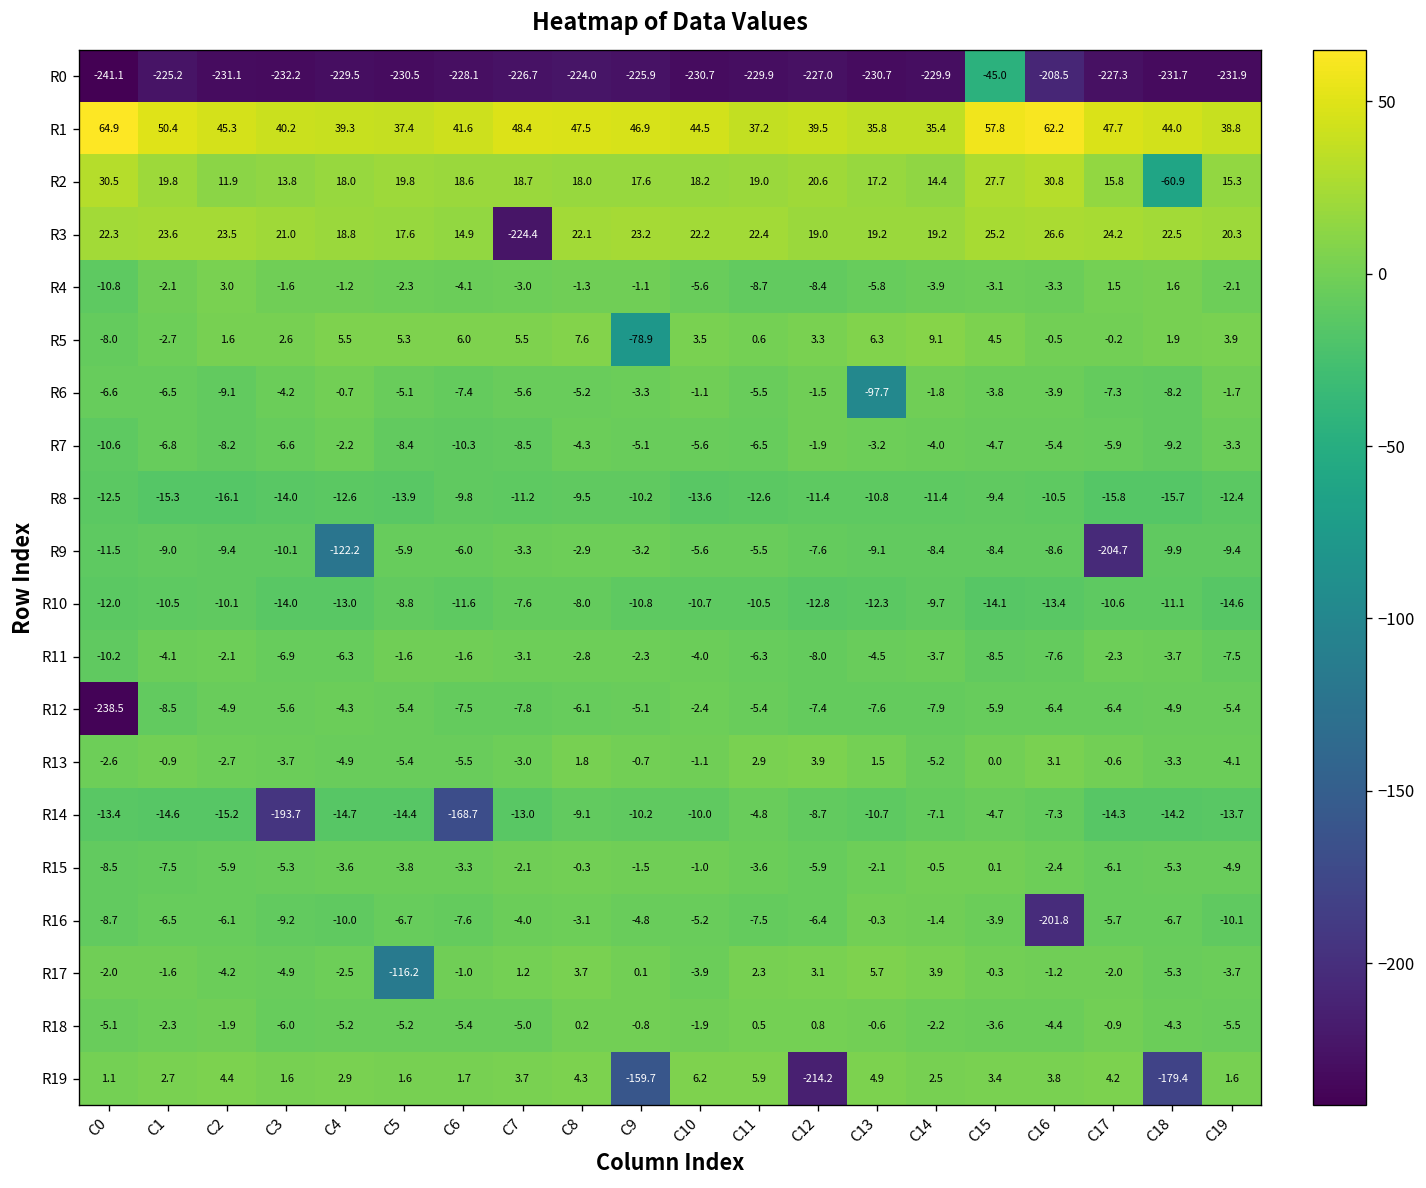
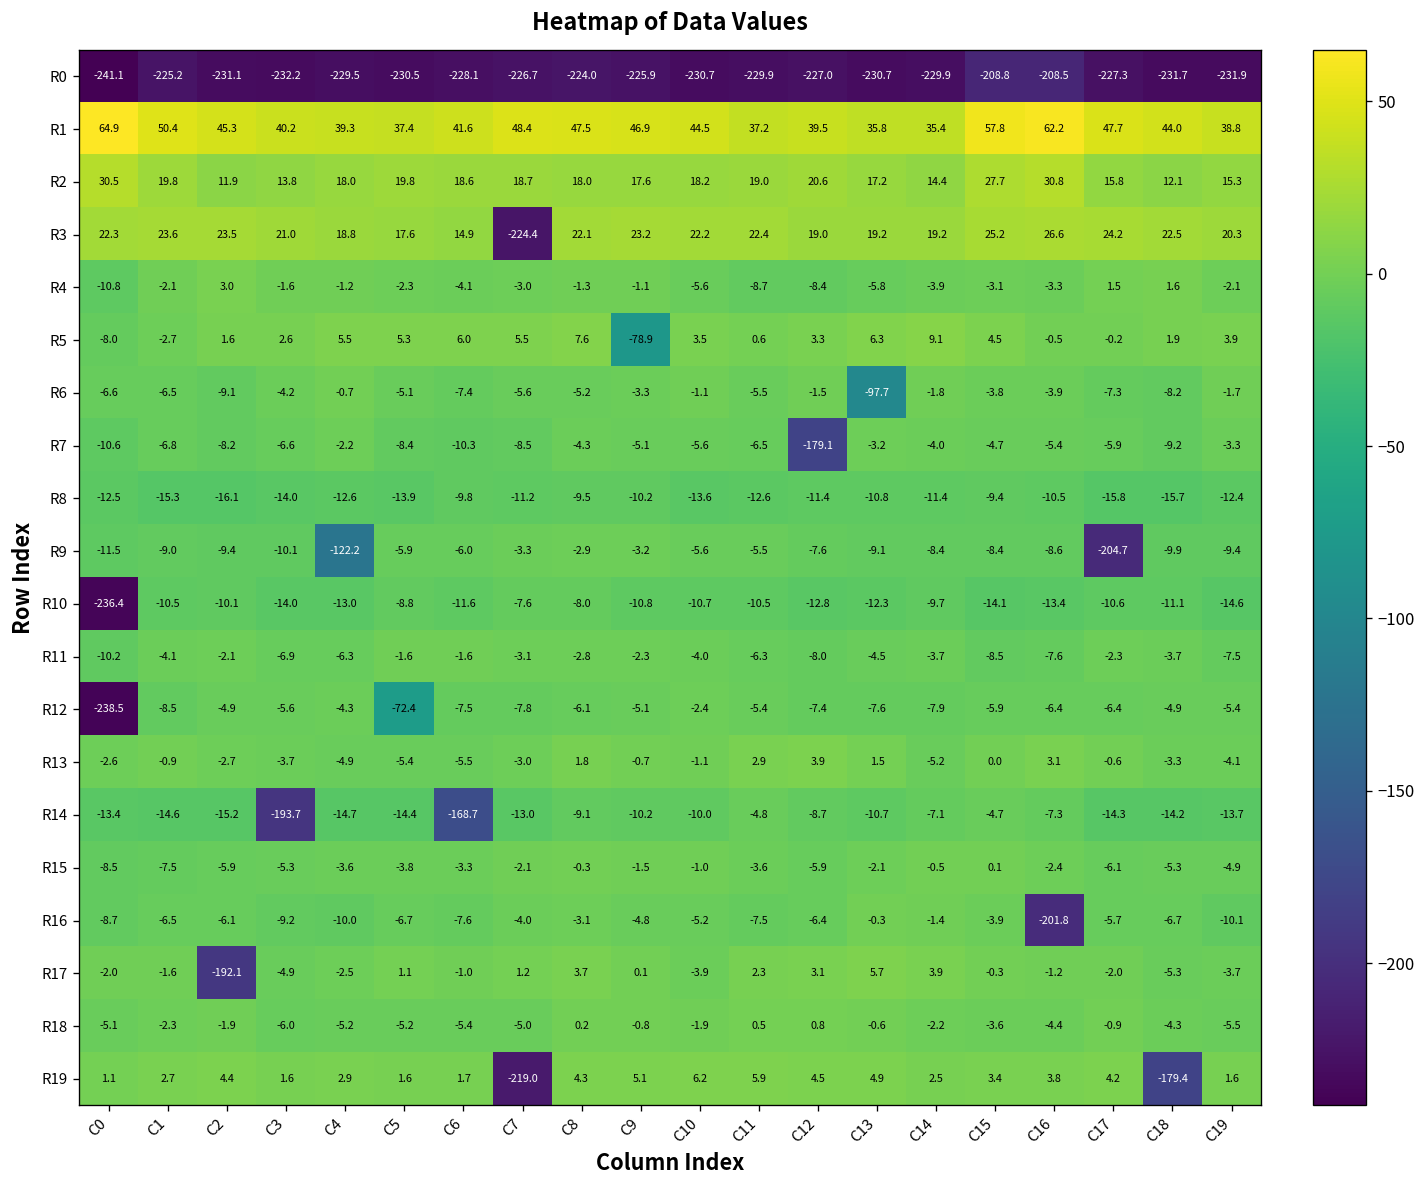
  {
    "R0": {
      "C0": -241.1,
      "C1": -225.2,
      "C2": -231.1,
      "C3": -232.2,
      "C4": -229.5,
      "C5": -230.5,
      "C6": -228.1,
      "C7": -226.7,
      "C8": -224.0,
      "C9": -225.9,
      "C10": -230.7,
      "C11": -229.9,
      "C12": -227.0,
      "C13": -230.7,
      "C14": -229.9,
-     "C15": -45.0,
+     "C15": -208.8,
      "C16": -208.5,
      "C17": -227.3,
      "C18": -231.7,
      "C19": -231.9
    },
    "R2": {
      "C0": 30.5,
      "C1": 19.8,
      "C2": 11.9,
      "C3": 13.8,
      "C4": 18.0,
      "C5": 19.8,
      "C6": 18.6,
      "C7": 18.7,
      "C8": 18.0,
      "C9": 17.6,
      "C10": 18.2,
      "C11": 19.0,
      "C12": 20.6,
      "C13": 17.2,
      "C14": 14.4,
      "C15": 27.7,
      "C16": 30.8,
      "C17": 15.8,
-     "C18": -60.9,
+     "C18": 12.1,
      "C19": 15.3
    },
    "R7": {
      "C0": -10.6,
      "C1": -6.8,
      "C2": -8.2,
      "C3": -6.6,
      "C4": -2.2,
      "C5": -8.4,
      "C6": -10.3,
      "C7": -8.5,
      "C8": -4.3,
      "C9": -5.1,
      "C10": -5.6,
      "C11": -6.5,
-     "C12": -1.9,
+     "C12": -179.1,
      "C13": -3.2,
      "C14": -4.0,
      "C15": -4.7,
      "C16": -5.4,
      "C17": -5.9,
      "C18": -9.2,
      "C19": -3.3
    },
    "R10": {
-     "C0": -12.0,
+     "C0": -236.4,
      "C1": -10.5,
      "C2": -10.1,
      "C3": -14.0,
      "C4": -13.0,
      "C5": -8.8,
      "C6": -11.6,
      "C7": -7.6,
      "C8": -8.0,
      "C9": -10.8,
      "C10": -10.7,
      "C11": -10.5,
      "C12": -12.8,
      "C13": -12.3,
      "C14": -9.7,
      "C15": -14.1,
      "C16": -13.4,
      "C17": -10.6,
      "C18": -11.1,
      "C19": -14.6
    },
    "R12": {
      "C0": -238.5,
      "C1": -8.5,
      "C2": -4.9,
      "C3": -5.6,
      "C4": -4.3,
-     "C5": -5.4,
+     "C5": -72.4,
      "C6": -7.5,
      "C7": -7.8,
      "C8": -6.1,
      "C9": -5.1,
      "C10": -2.4,
      "C11": -5.4,
      "C12": -7.4,
      "C13": -7.6,
      "C14": -7.9,
      "C15": -5.9,
      "C16": -6.4,
      "C17": -6.4,
      "C18": -4.9,
      "C19": -5.4
    },
    "R17": {
      "C0": -2.0,
      "C1": -1.6,
-     "C2": -4.2,
+     "C2": -192.1,
      "C3": -4.9,
      "C4": -2.5,
-     "C5": -116.2,
+     "C5": 1.1,
      "C6": -1.0,
      "C7": 1.2,
      "C8": 3.7,
      "C9": 0.1,
      "C10": -3.9,
      "C11": 2.3,
      "C12": 3.1,
      "C13": 5.7,
      "C14": 3.9,
      "C15": -0.3,
      "C16": -1.2,
      "C17": -2.0,
      "C18": -5.3,
      "C19": -3.7
    },
    "R19": {
      "C0": 1.1,
      "C1": 2.7,
      "C2": 4.4,
      "C3": 1.6,
      "C4": 2.9,
      "C5": 1.6,
      "C6": 1.7,
-     "C7": 3.7,
+     "C7": -219.0,
      "C8": 4.3,
-     "C9": -159.7,
+     "C9": 5.1,
      "C10": 6.2,
      "C11": 5.9,
-     "C12": -214.2,
+     "C12": 4.5,
      "C13": 4.9,
      "C14": 2.5,
      "C15": 3.4,
      "C16": 3.8,
      "C17": 4.2,
      "C18": -179.4,
      "C19": 1.6
    }
  }
